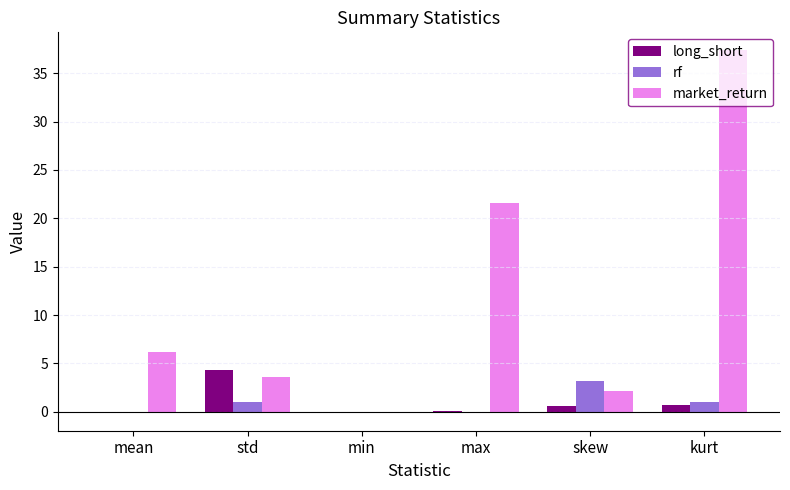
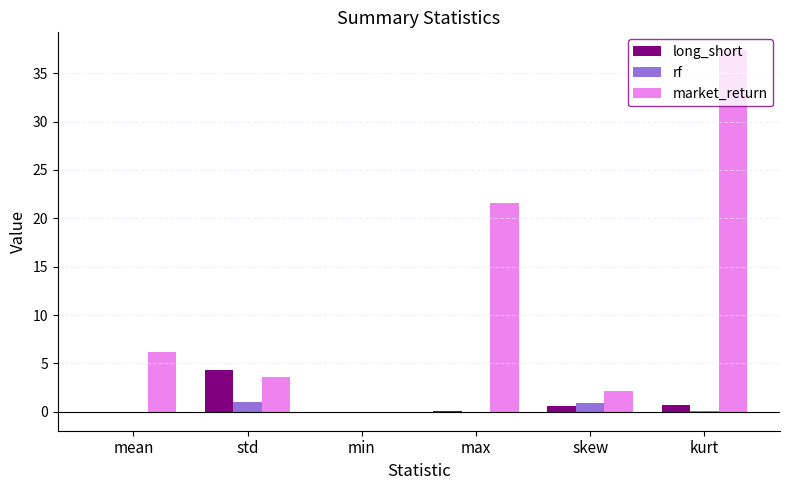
  {
    "long_short": {
      "std": 4,
      "skew": 1,
      "kurt": 1
    },
    "rf": {
      "std": 1,
-     "skew": 3,
-     "kurt": 1
+     "skew": 1,
+     "kurt": 0
    },
    "market_return": {
      "mean": 6,
      "std": 4,
      "max": 22,
      "skew": 2
    }
  }
